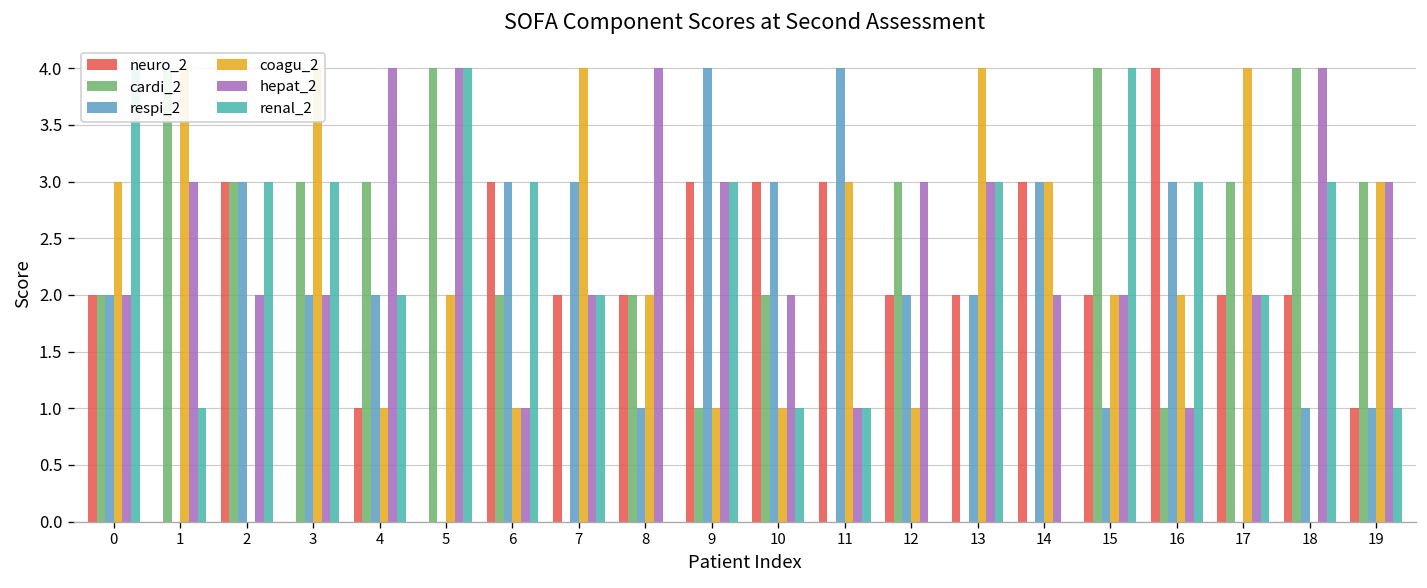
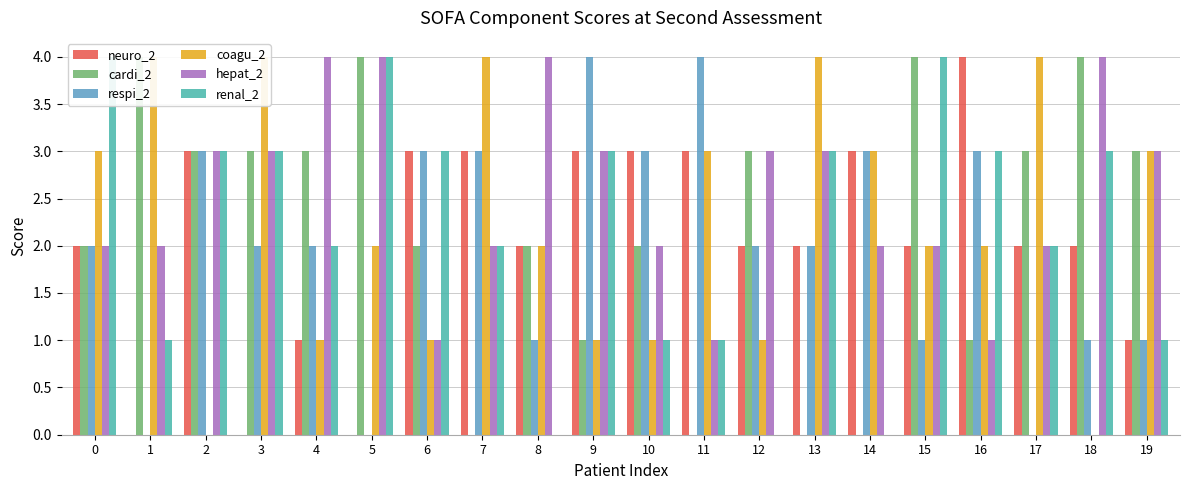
  {
    "neuro_2": {
      "0": 2,
      "1": 0,
      "2": 3,
      "3": 0,
      "4": 1,
      "5": 0,
      "6": 3,
-     "7": 2,
+     "7": 3,
      "8": 2,
      "9": 3,
      "10": 3,
      "11": 3,
      "12": 2,
      "13": 2,
      "14": 3,
      "15": 2,
      "16": 4,
      "17": 2,
      "18": 2,
      "19": 1
    },
    "cardi_2": {
      "0": 2,
      "2": 3,
      "3": 3,
      "4": 3,
      "5": 4,
      "6": 2,
      "7": 0,
      "8": 2,
      "9": 1,
      "10": 2,
      "11": 0,
      "12": 3,
      "13": 0,
      "14": 0,
      "15": 4,
      "16": 1,
      "17": 3,
      "18": 4,
      "19": 3
    },
    "coagu_2": {
      "0": 3,
      "2": 0,
      "4": 1,
      "5": 2,
      "6": 1,
      "7": 4,
      "8": 2,
      "9": 1,
      "10": 1,
      "11": 3,
      "12": 1,
      "13": 4,
      "14": 3,
      "15": 2,
      "16": 2,
      "17": 4,
      "18": 0,
      "19": 3
    },
    "hepat_2": {
      "0": 2,
-     "1": 3,
-     "2": 2,
-     "3": 2,
+     "1": 2,
+     "2": 3,
+     "3": 3,
      "4": 4,
      "5": 4,
      "6": 1,
      "7": 2,
      "8": 4,
      "9": 3,
      "10": 2,
      "11": 1,
      "12": 3,
      "13": 3,
      "14": 2,
      "15": 2,
      "16": 1,
      "17": 2,
      "18": 4,
      "19": 3
    }
  }
